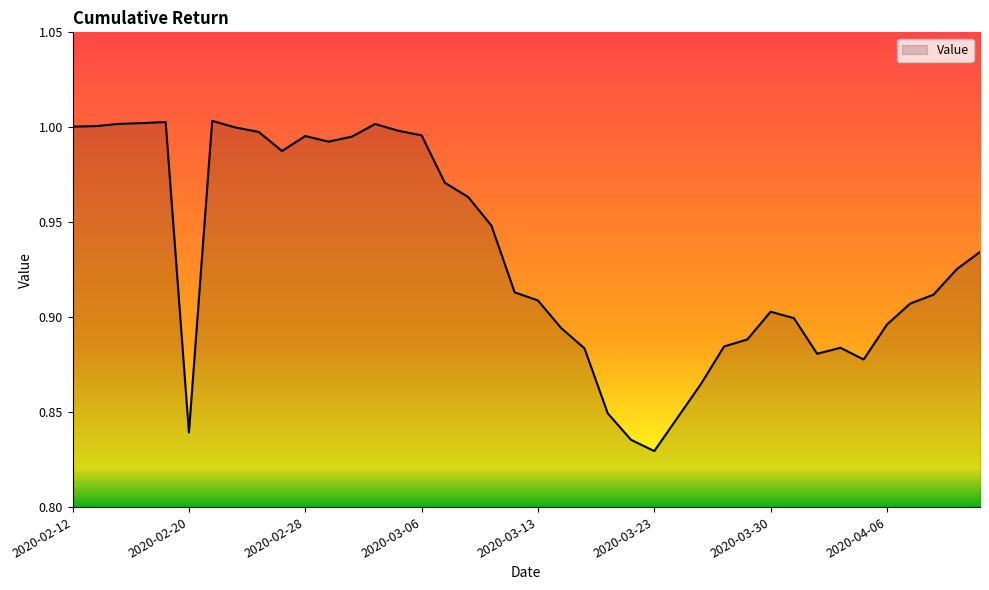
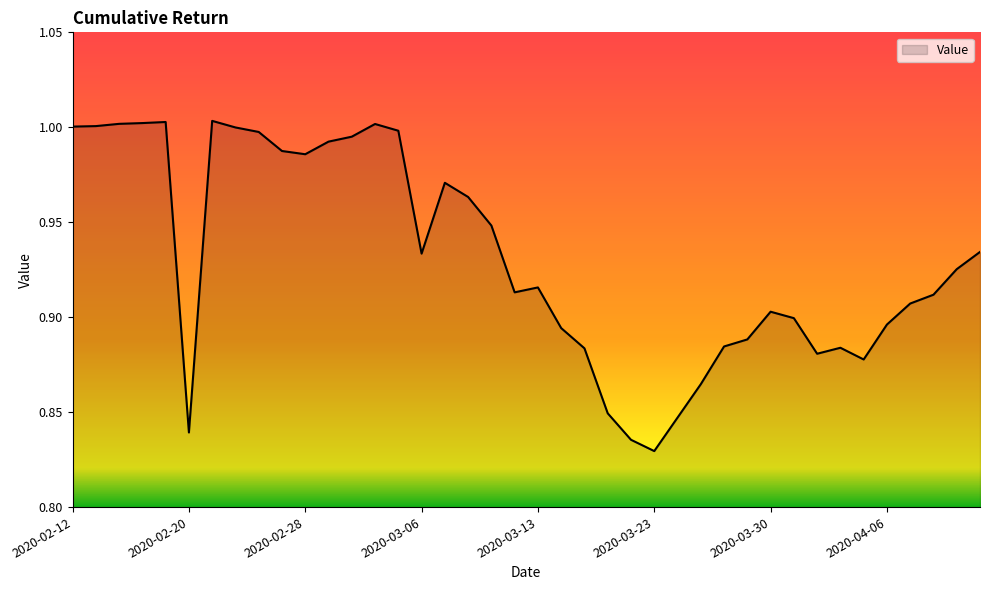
  {
    "2020-02-12": 1.000,
    "2020-02-20": 0.839,
-   "2020-02-28": 0.995,
-   "2020-03-06": 0.996,
-   "2020-03-13": 0.909,
+   "2020-02-28": 0.986,
+   "2020-03-06": 0.933,
+   "2020-03-13": 0.916,
    "2020-03-23": 0.829,
    "2020-03-30": 0.903,
    "2020-04-06": 0.896
  }
